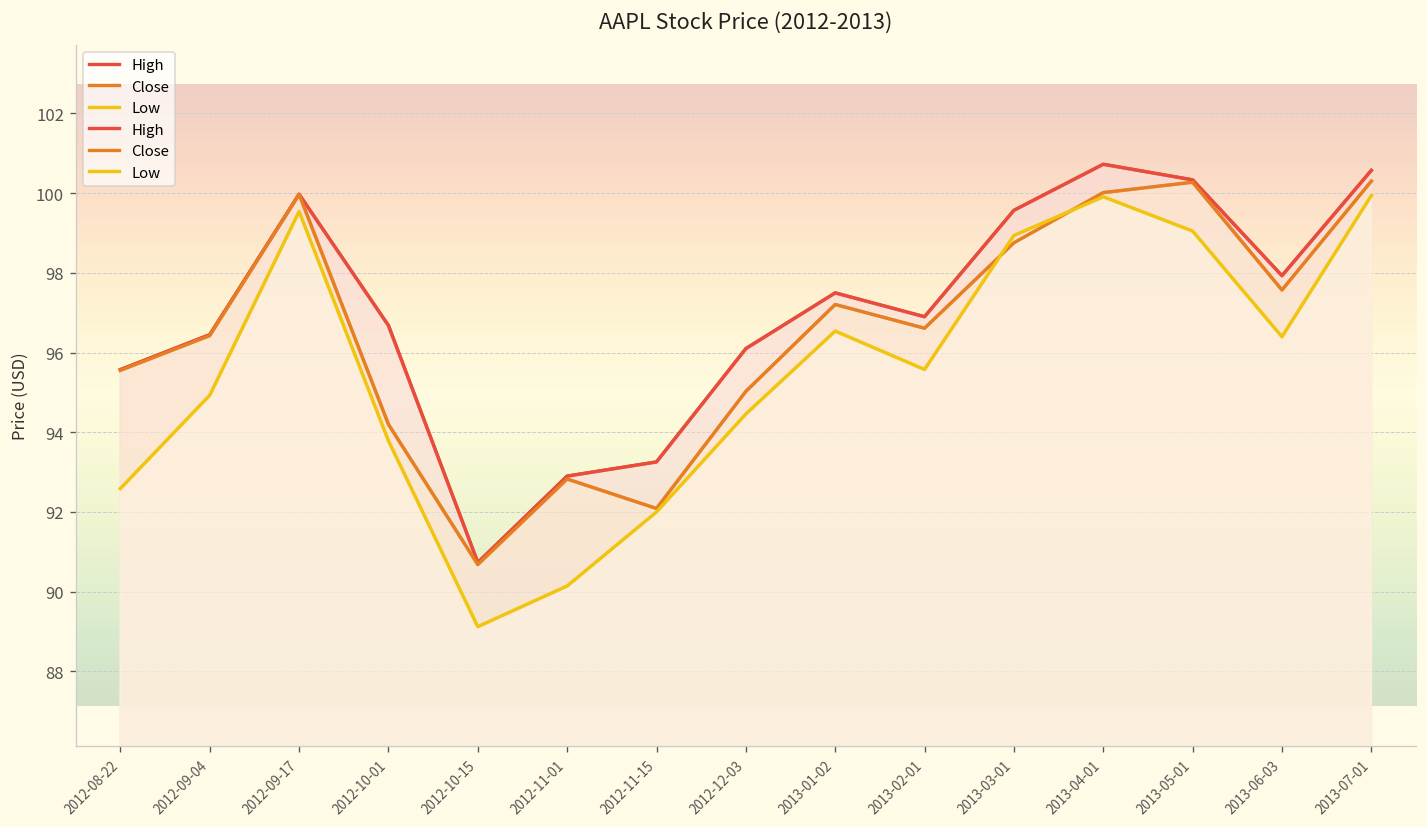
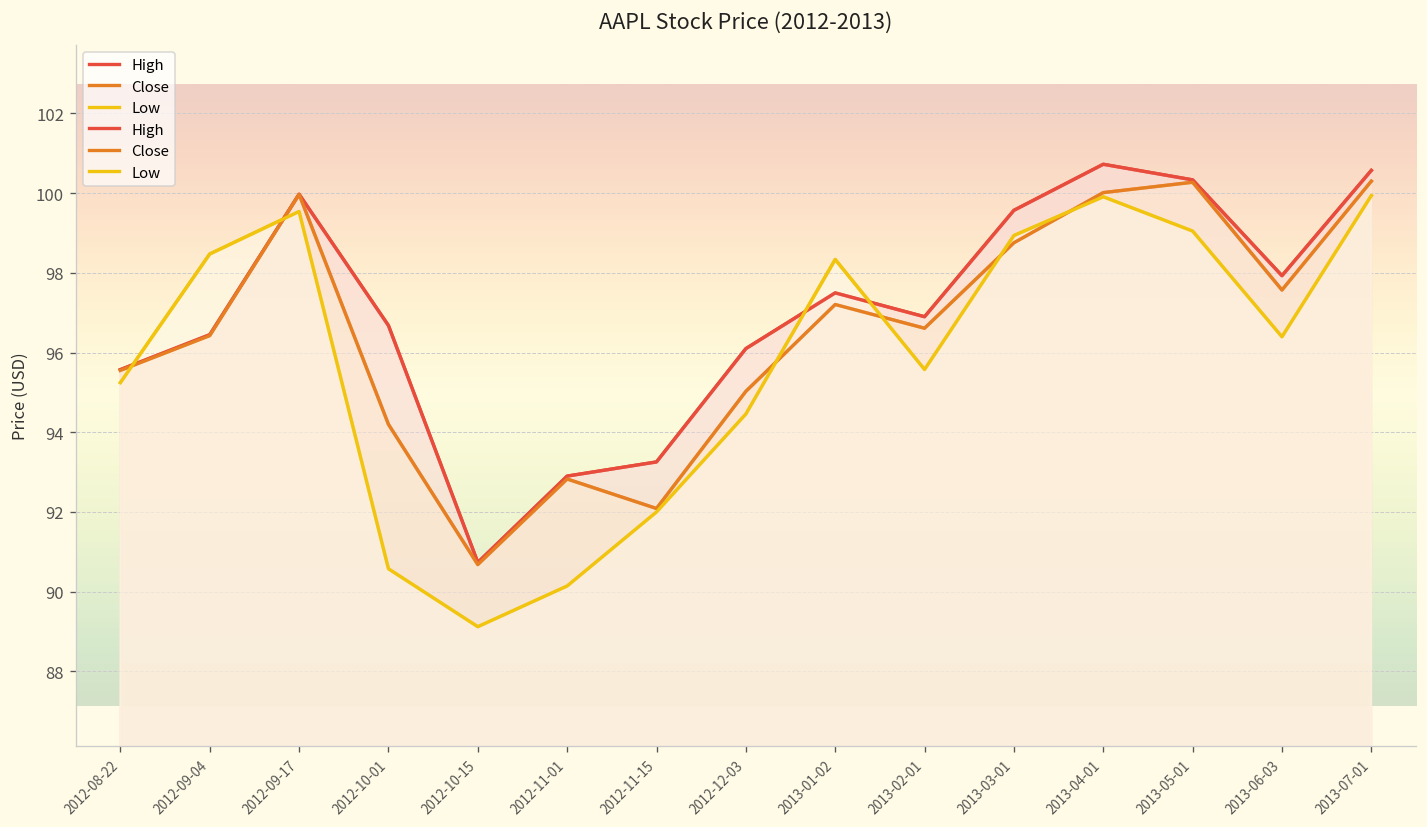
  {
    "Low": {
-     "2012-08-22": 92.6,
-     "2012-09-04": 94.9,
+     "2012-08-22": 95.2,
+     "2012-09-04": 98.5,
      "2012-09-17": 99.5,
-     "2012-10-01": 93.8,
+     "2012-10-01": 90.6,
      "2012-10-15": 89.1,
      "2012-11-01": 90.1,
      "2012-11-15": 92.0,
      "2012-12-03": 94.5,
-     "2013-01-02": 96.5,
+     "2013-01-02": 98.3,
      "2013-02-01": 95.6,
      "2013-03-01": 98.9,
      "2013-04-01": 99.9,
      "2013-05-01": 99.0,
      "2013-06-03": 96.4,
      "2013-07-01": 99.9
    }
  }
